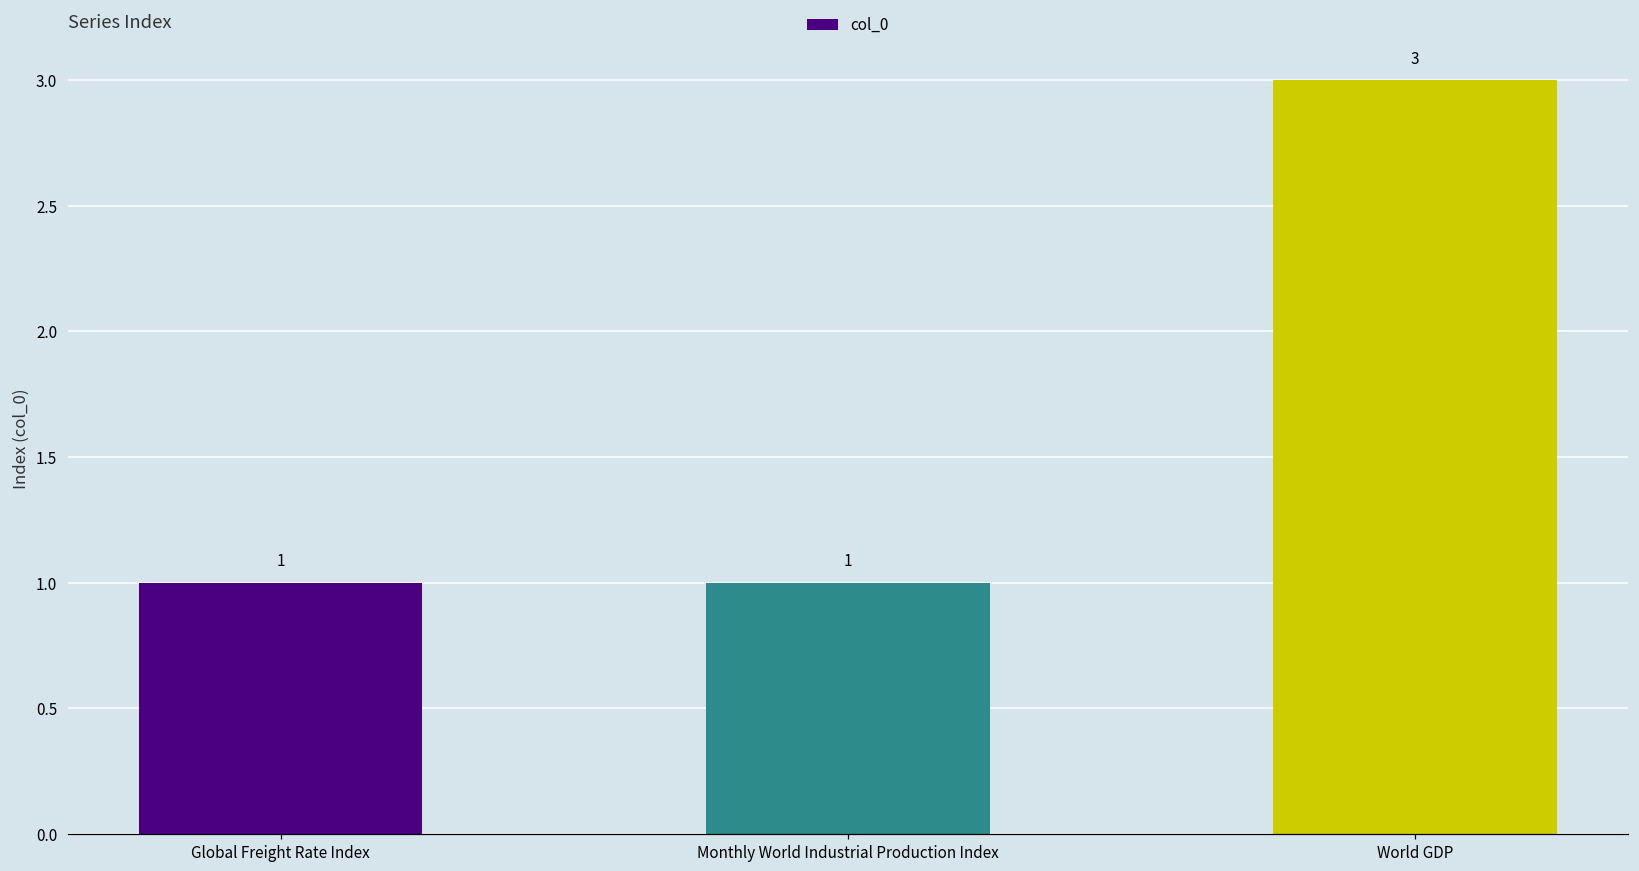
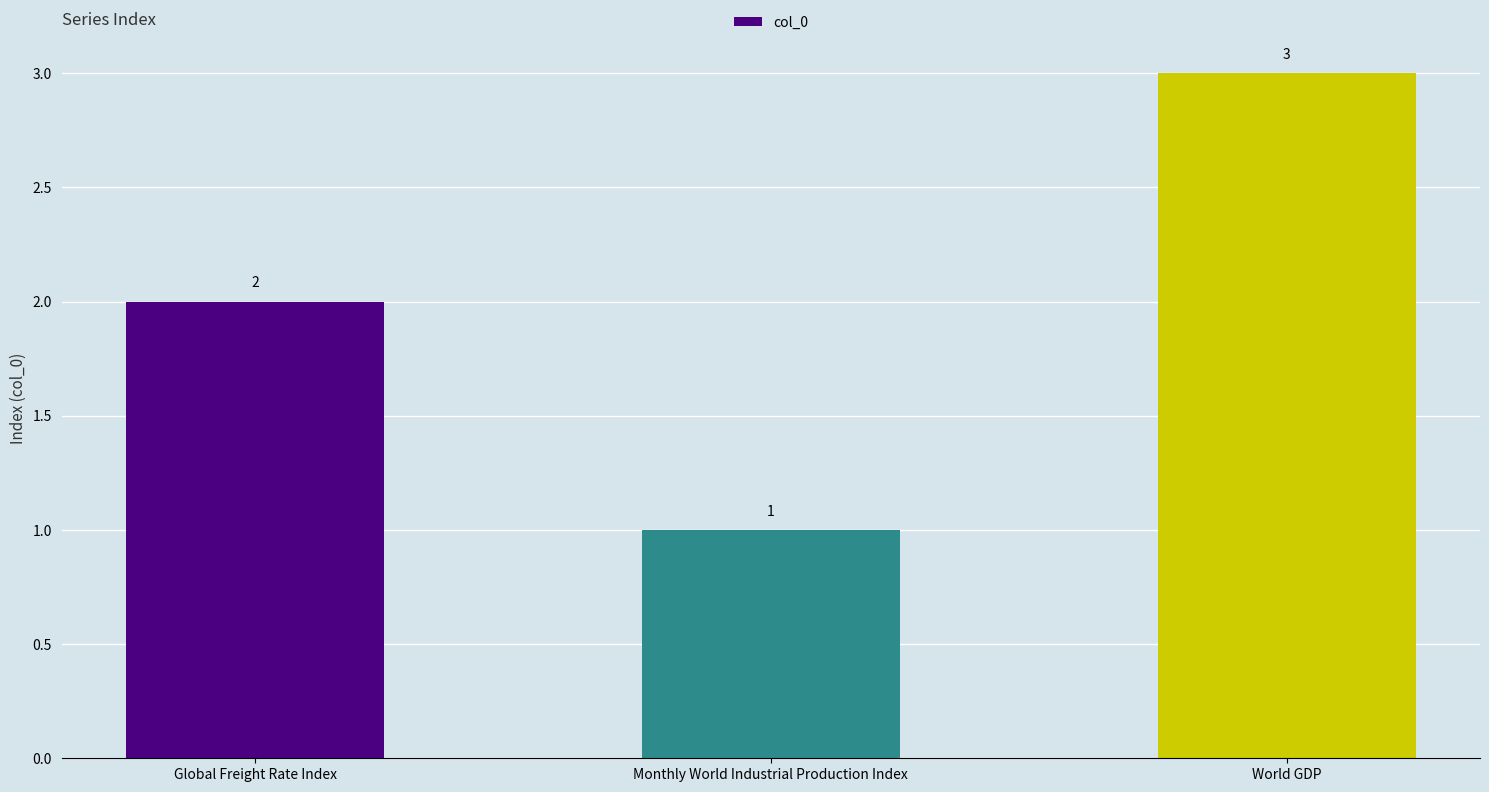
  {
-   "Global Freight Rate Index": 1,
+   "Global Freight Rate Index": 2,
    "Monthly World Industrial Production Index": 1,
    "World GDP": 3
  }
